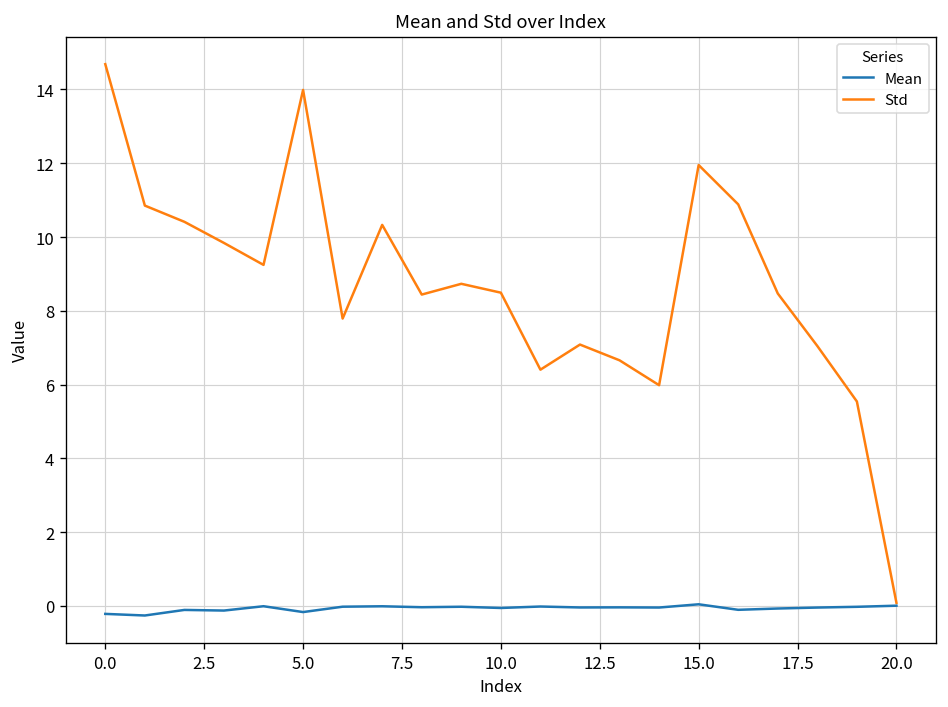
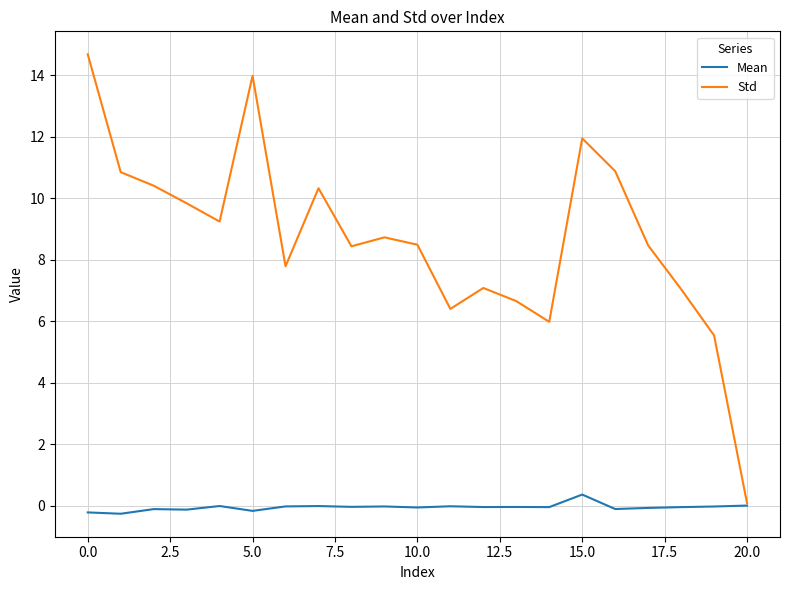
  {
    "Mean": {
      "0.0": -0.2,
      "5.0": -0.2,
      "10.0": -0.1,
-     "15.0": 0.0
+     "15.0": 0.4
    },
    "Std": {
      "0.0": 14.7,
      "5.0": 14.0,
      "10.0": 8.5,
      "15.0": 12.0
    }
  }
